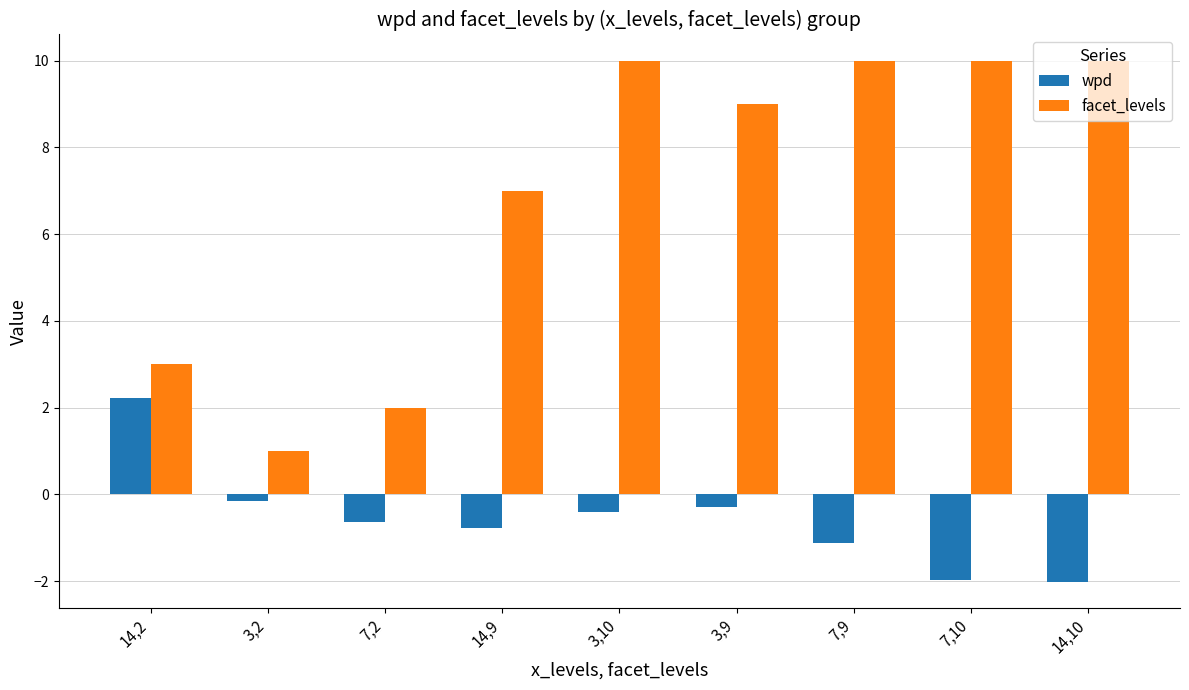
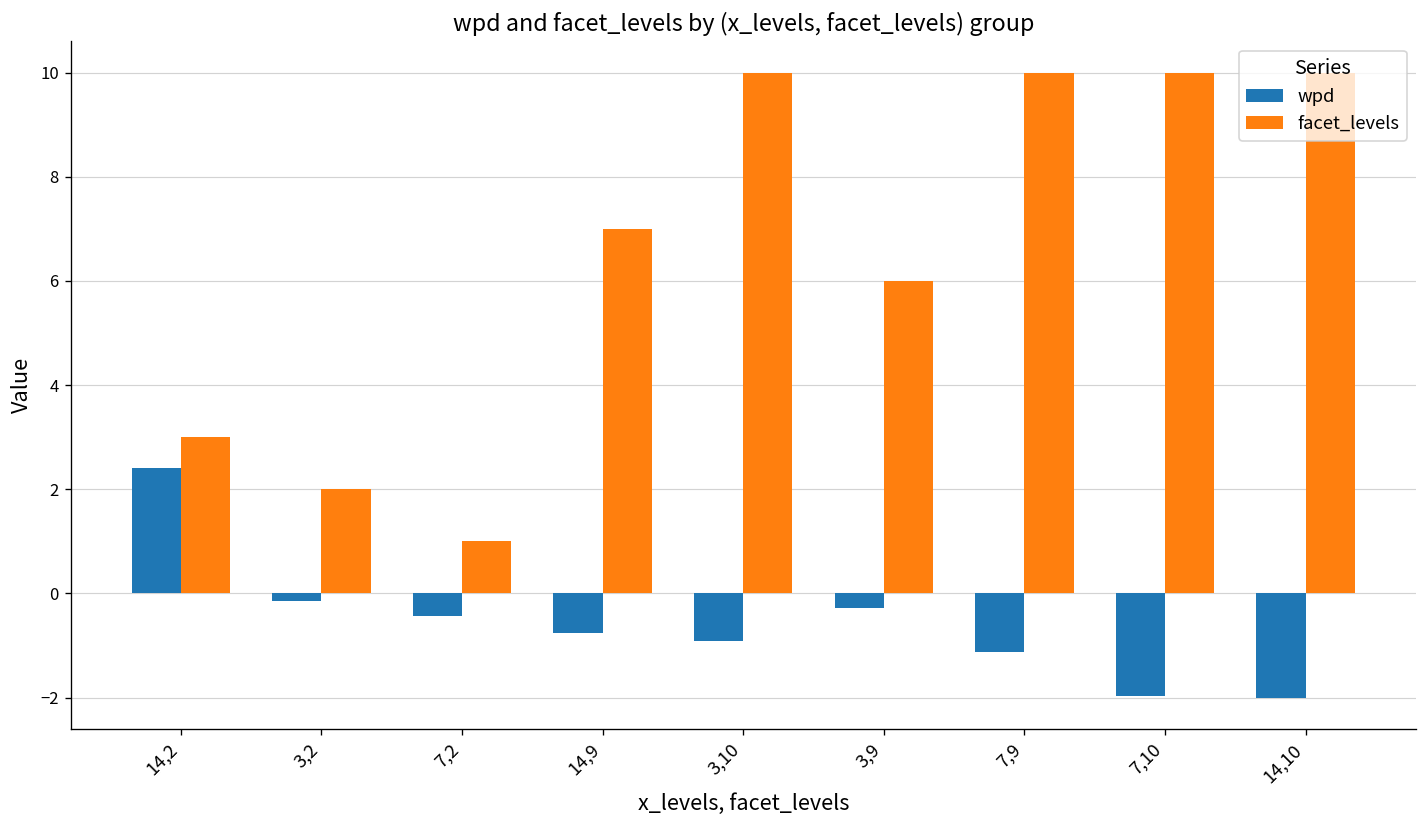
  {
    "wpd": {
-     "14,2": 2.2,
+     "14,2": 2.4,
      "3,2": -0.1,
-     "7,2": -0.6,
+     "7,2": -0.4,
      "14,9": -0.8,
-     "3,10": -0.4,
+     "3,10": -0.9,
      "3,9": -0.3,
      "7,9": -1.1,
      "7,10": -2.0,
      "14,10": -2.0
    },
    "facet_levels": {
      "14,2": 3,
-     "3,2": 1,
-     "7,2": 2,
+     "3,2": 2,
+     "7,2": 1,
      "14,9": 7,
      "3,10": 10,
-     "3,9": 9,
+     "3,9": 6,
      "7,9": 10,
      "7,10": 10
    }
  }
